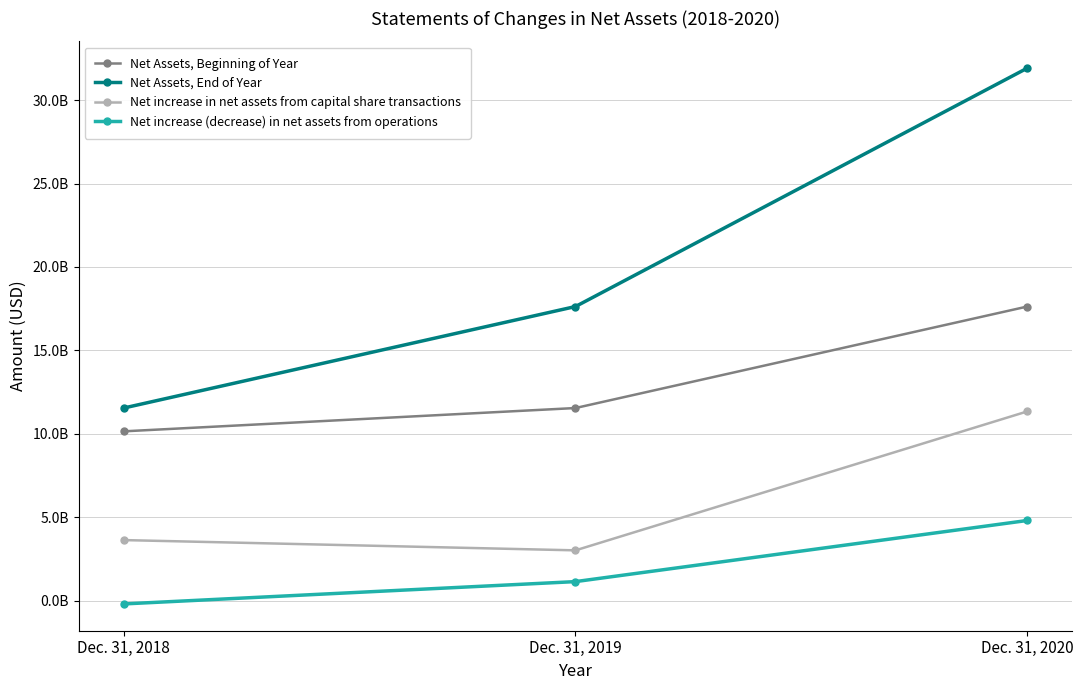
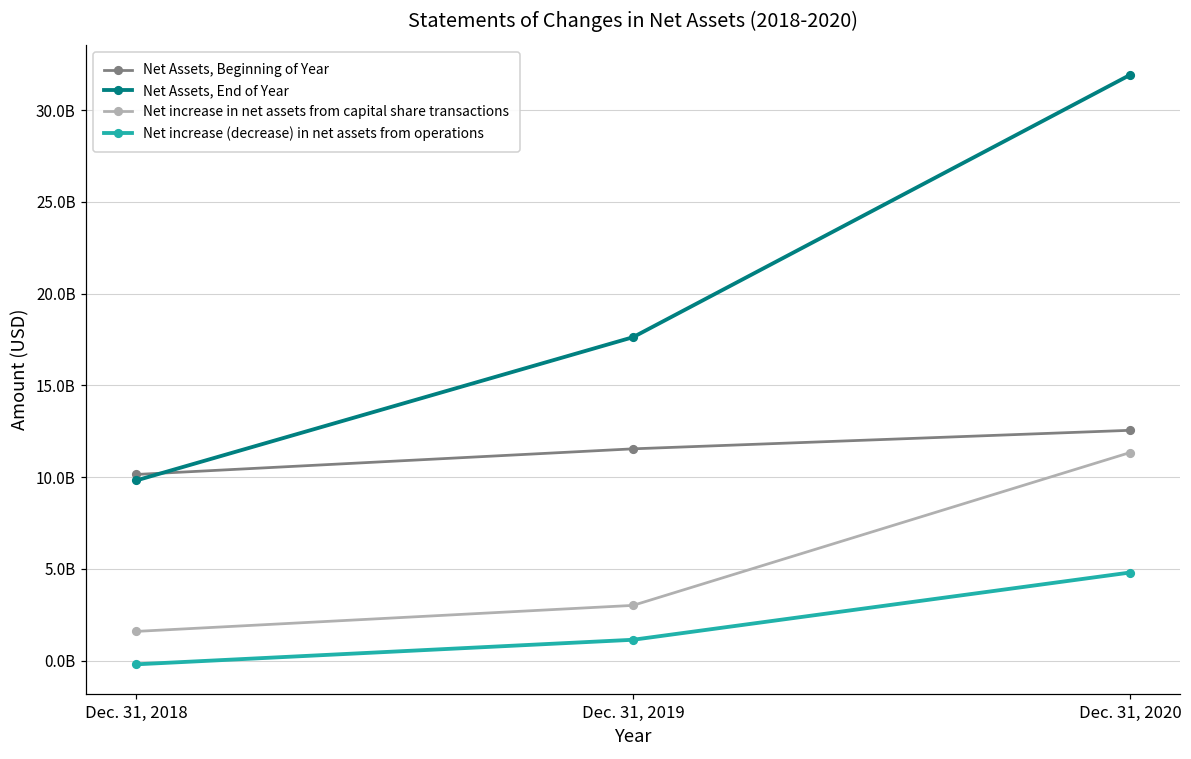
  {
    "Net Assets, Beginning of Year": {
      "Dec. 31, 2018": 10100000000,
      "Dec. 31, 2019": 11500000000,
-     "Dec. 31, 2020": 17600000000
+     "Dec. 31, 2020": 12600000000
    },
    "Net Assets, End of Year": {
-     "Dec. 31, 2018": 11500000000,
+     "Dec. 31, 2018": 9800000000,
      "Dec. 31, 2019": 17600000000,
      "Dec. 31, 2020": 31900000000
    },
    "Net increase in net assets from capital share transactions": {
-     "Dec. 31, 2018": 3600000000,
+     "Dec. 31, 2018": 1600000000,
      "Dec. 31, 2019": 3000000000,
      "Dec. 31, 2020": 11300000000
    },
    "Net increase (decrease) in net assets from operations": {
      "Dec. 31, 2018": -200000000,
      "Dec. 31, 2019": 1100000000,
      "Dec. 31, 2020": 4800000000
    }
  }
